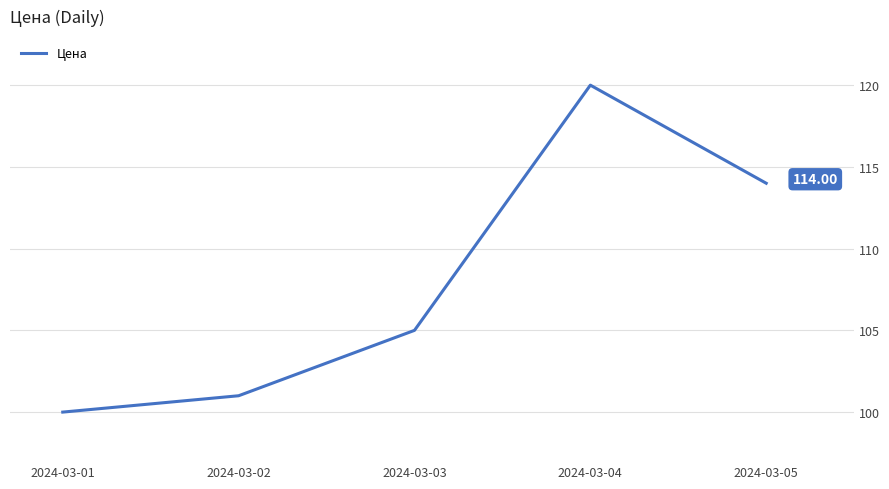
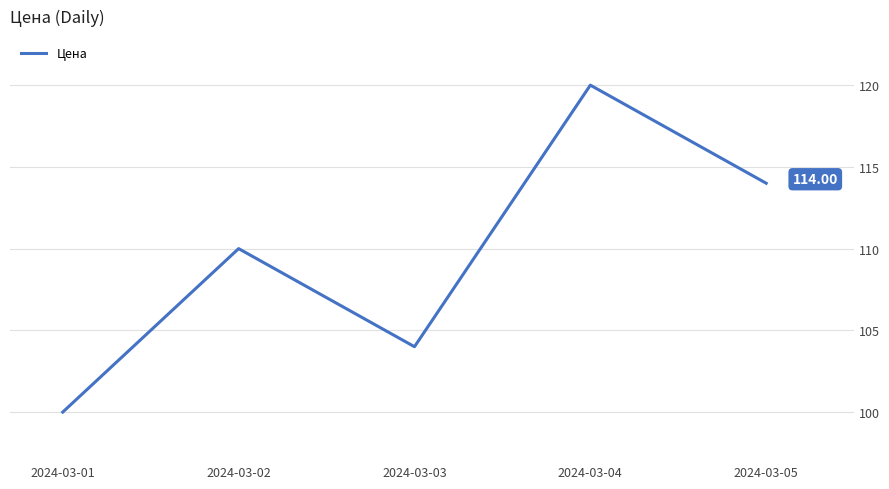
  {
    "2024-03-01": 100,
-   "2024-03-02": 101,
-   "2024-03-03": 105,
+   "2024-03-02": 110,
+   "2024-03-03": 104,
    "2024-03-04": 120,
    "2024-03-05": 114
  }
